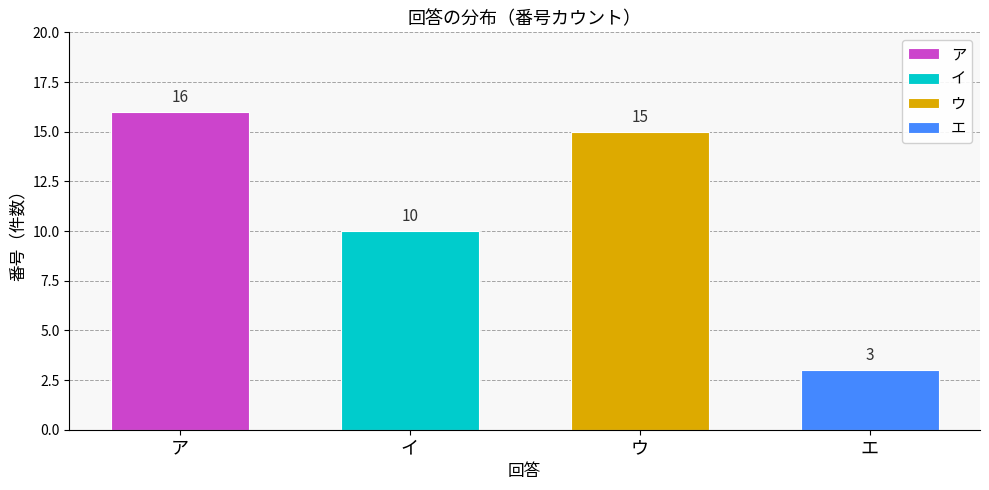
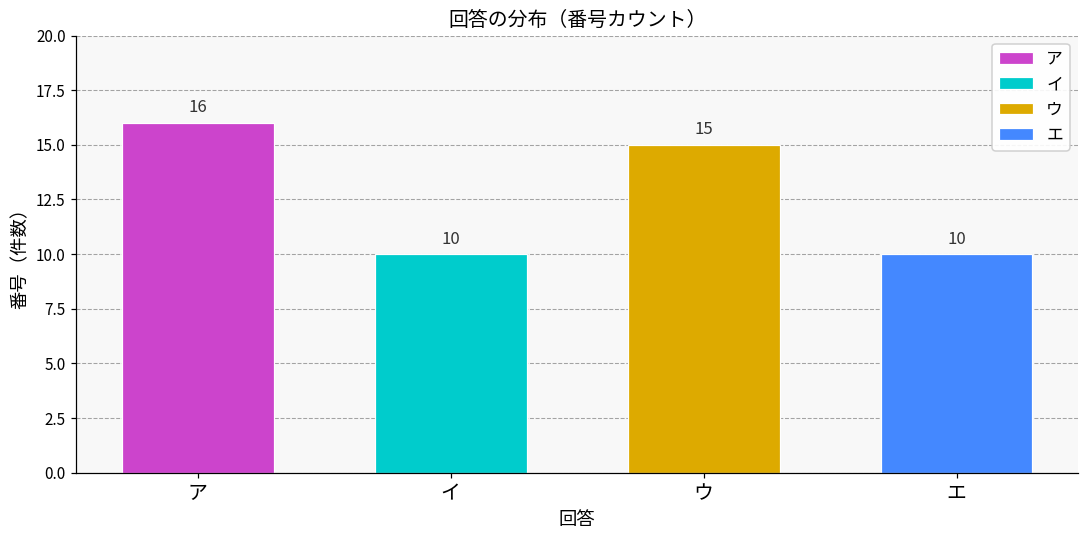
  {
    "ア": 16,
    "イ": 10,
    "ウ": 15,
-   "エ": 3
+   "エ": 10
  }
